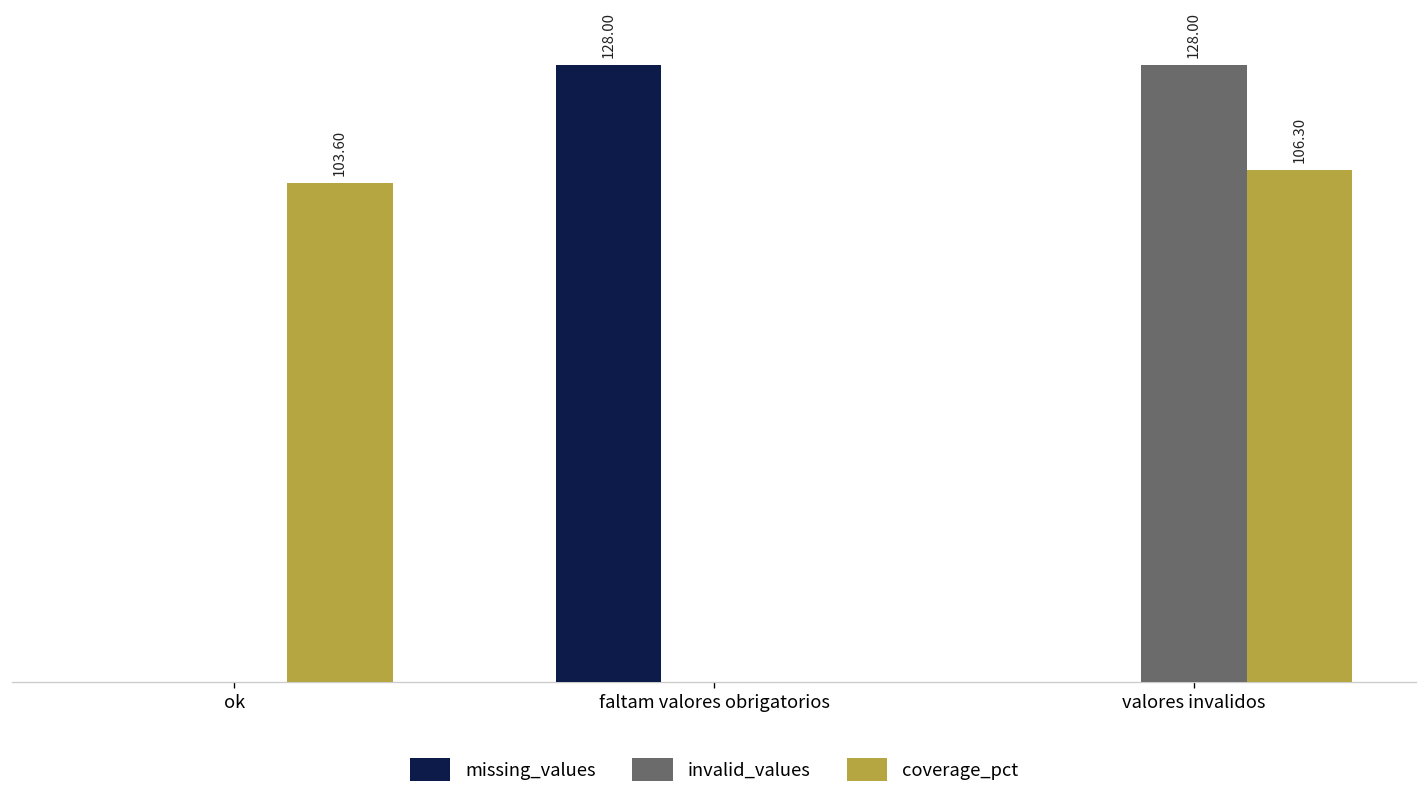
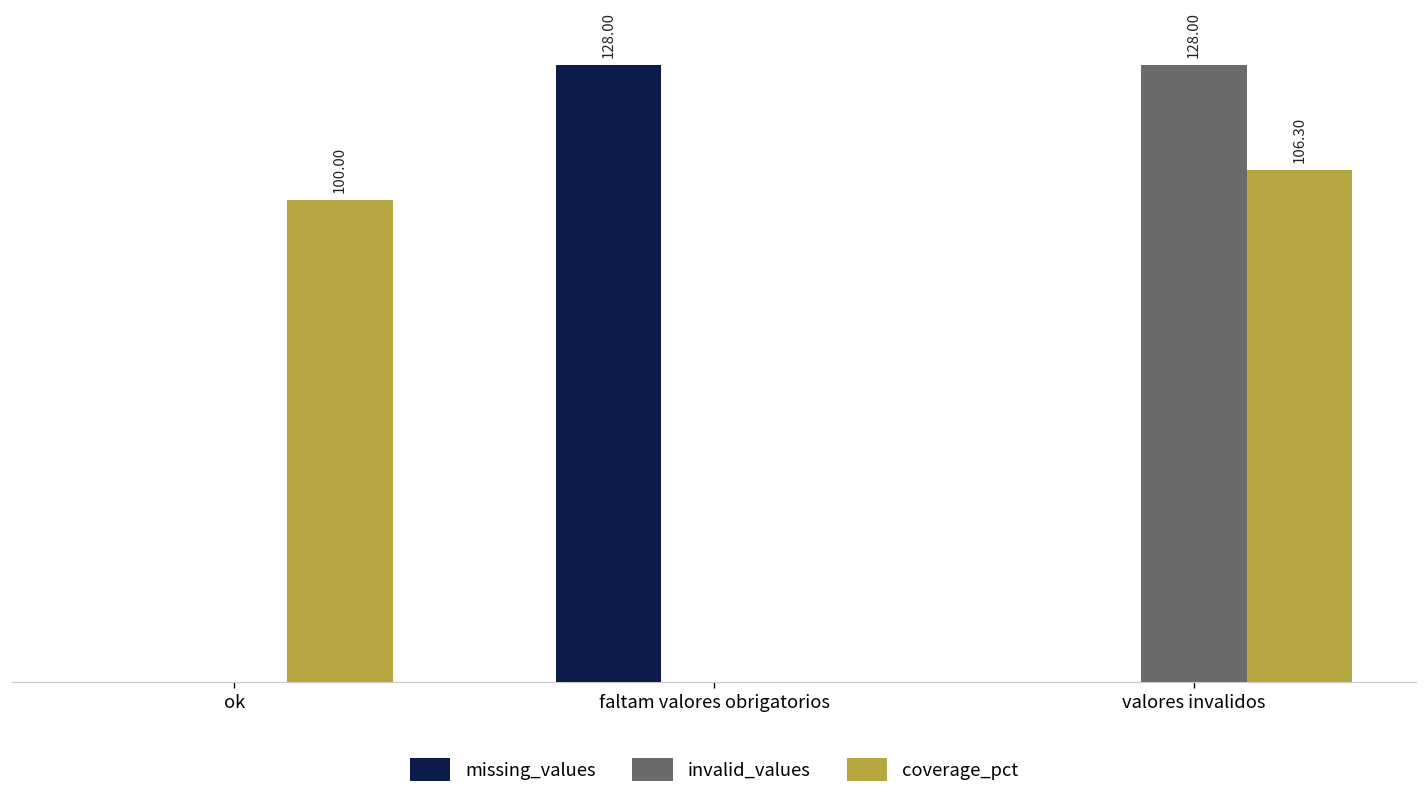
  {
    "missing_values": {
      "faltam valores obrigatorios": 128.00
    },
    "invalid_values": {
      "valores invalidos": 128.00
    },
    "coverage_pct": {
-     "ok": 103.60,
+     "ok": 100.00,
      "valores invalidos": 106.30
    }
  }
